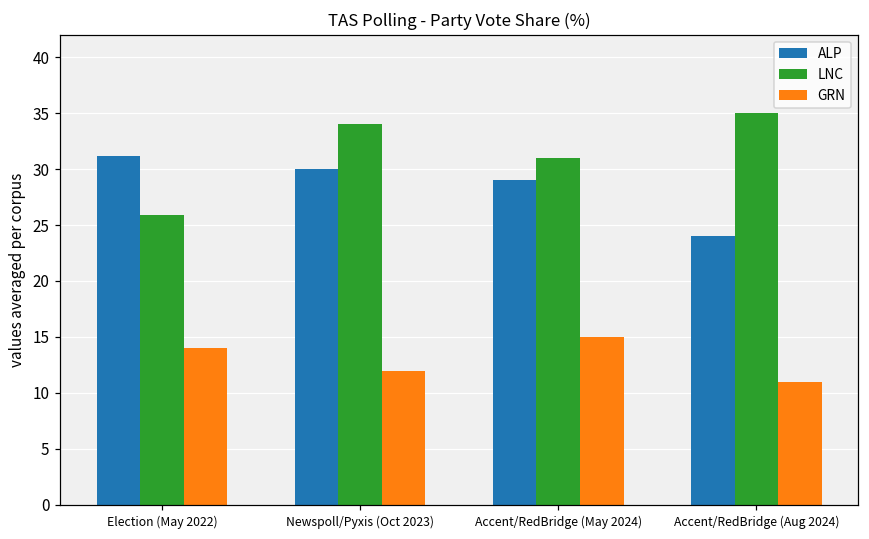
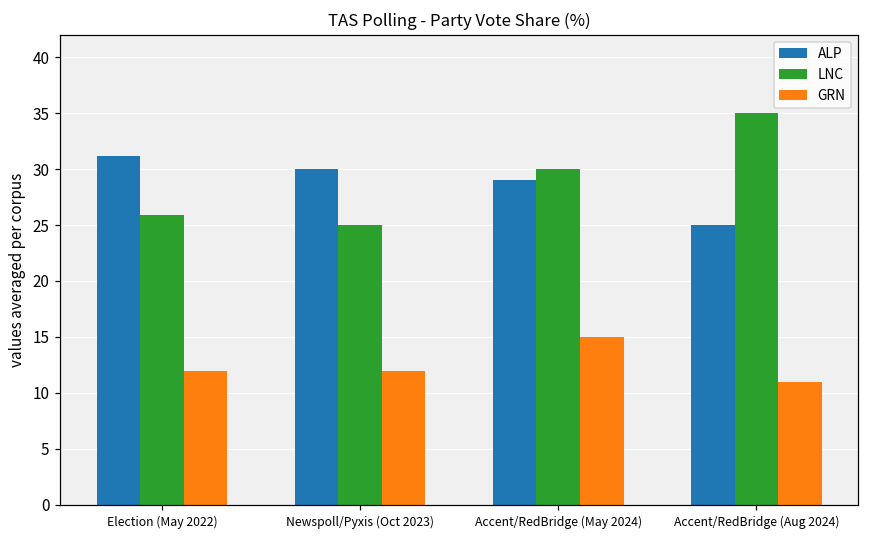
  {
    "ALP": {
      "Election (May 2022)": 31,
      "Newspoll/Pyxis (Oct 2023)": 30,
      "Accent/RedBridge (May 2024)": 29,
-     "Accent/RedBridge (Aug 2024)": 24
+     "Accent/RedBridge (Aug 2024)": 25
    },
    "LNC": {
      "Election (May 2022)": 26,
-     "Newspoll/Pyxis (Oct 2023)": 34,
-     "Accent/RedBridge (May 2024)": 31,
+     "Newspoll/Pyxis (Oct 2023)": 25,
+     "Accent/RedBridge (May 2024)": 30,
      "Accent/RedBridge (Aug 2024)": 35
    },
    "GRN": {
-     "Election (May 2022)": 14,
+     "Election (May 2022)": 12,
      "Newspoll/Pyxis (Oct 2023)": 12,
      "Accent/RedBridge (May 2024)": 15,
      "Accent/RedBridge (Aug 2024)": 11
    }
  }
